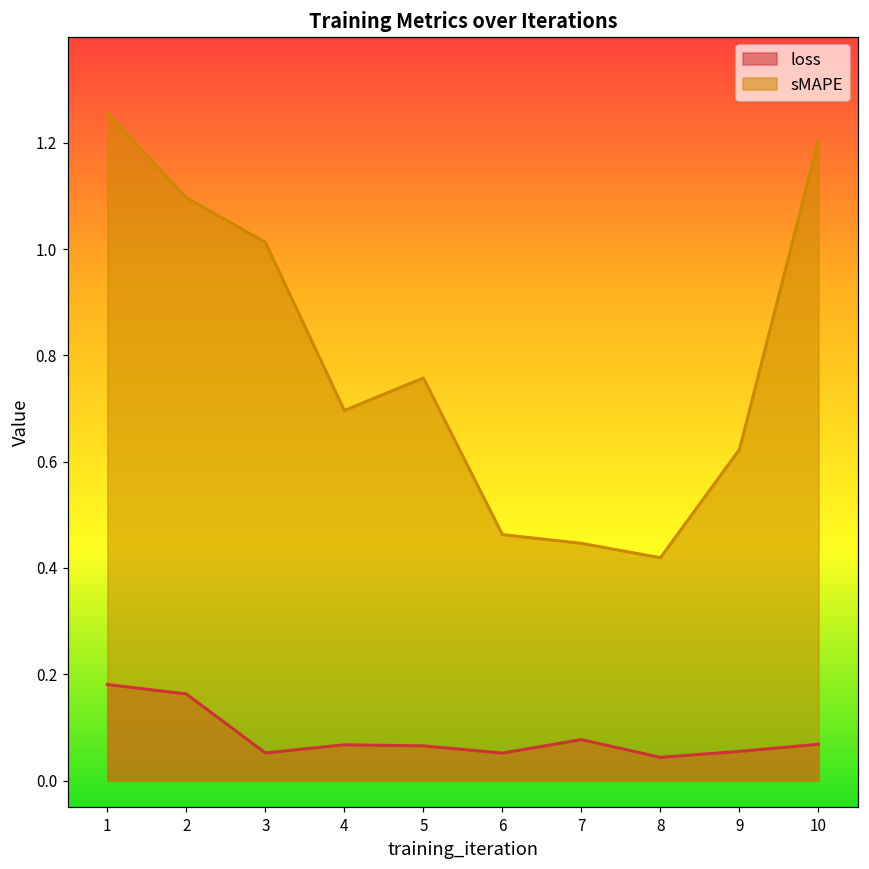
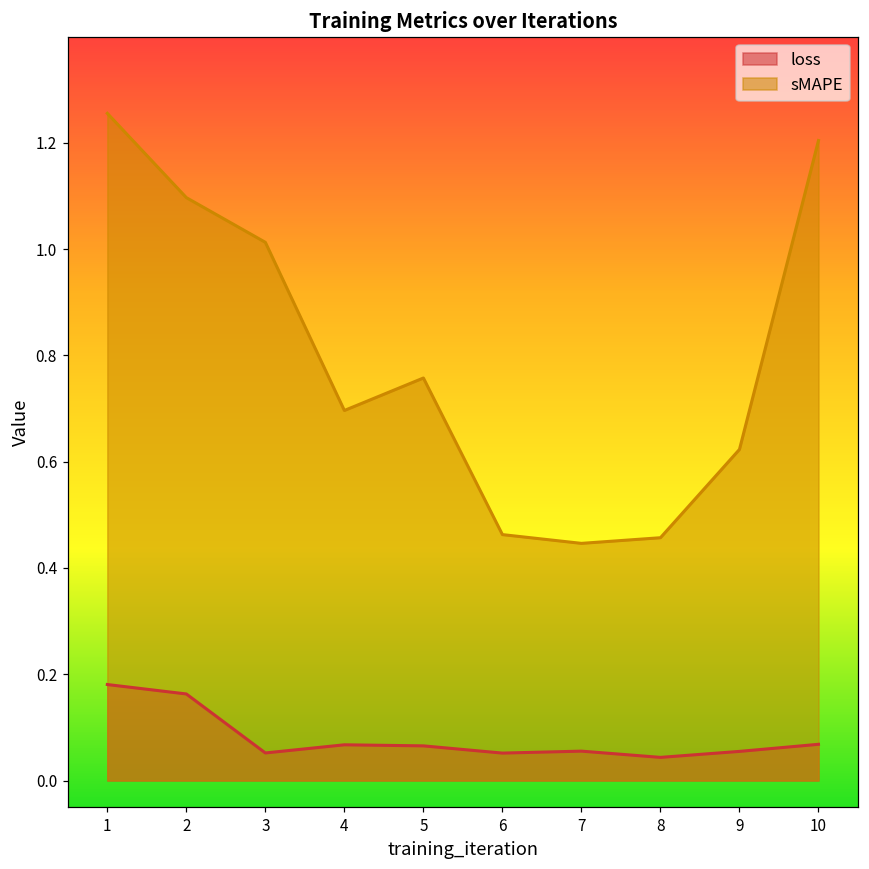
  {
    "loss": {
      "1": 0.18,
      "2": 0.16,
      "3": 0.05,
      "4": 0.07,
      "5": 0.07,
      "6": 0.05,
-     "7": 0.08,
+     "7": 0.06,
      "8": 0.04,
      "9": 0.05,
      "10": 0.07
    },
    "sMAPE": {
      "1": 1.26,
      "2": 1.10,
      "3": 1.01,
      "4": 0.70,
      "5": 0.76,
      "6": 0.46,
      "7": 0.45,
-     "8": 0.42,
+     "8": 0.46,
      "9": 0.62,
      "10": 1.20
    }
  }
